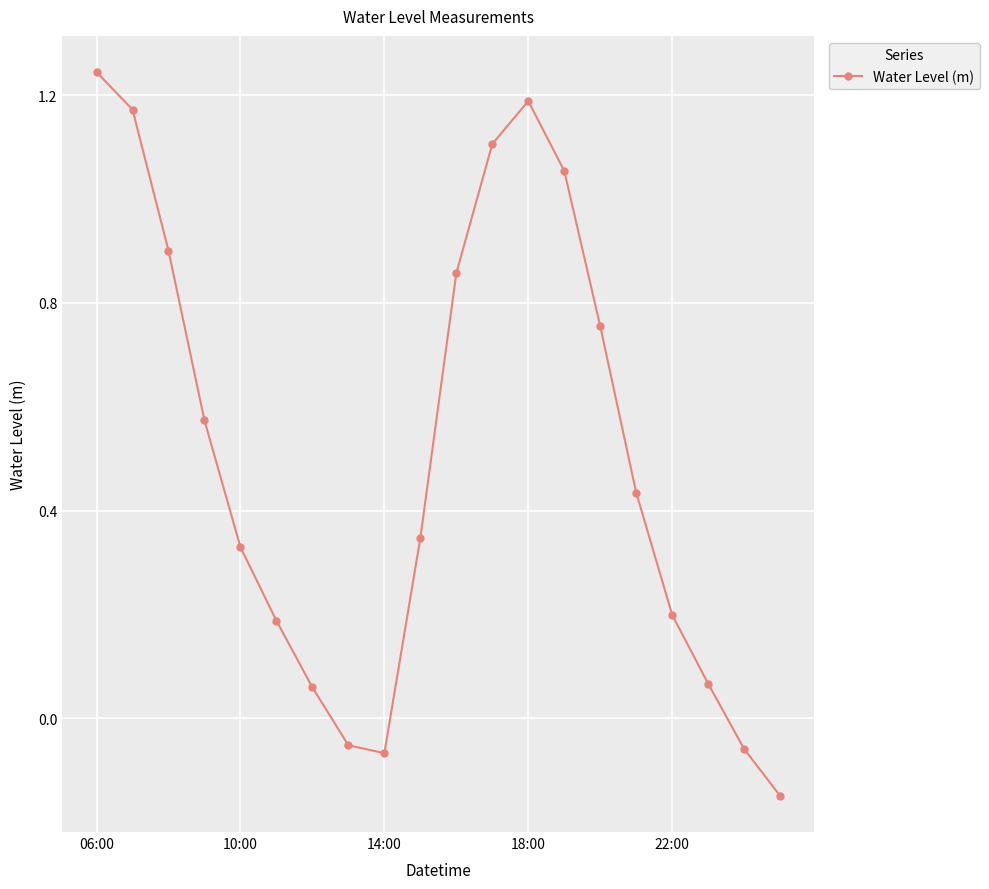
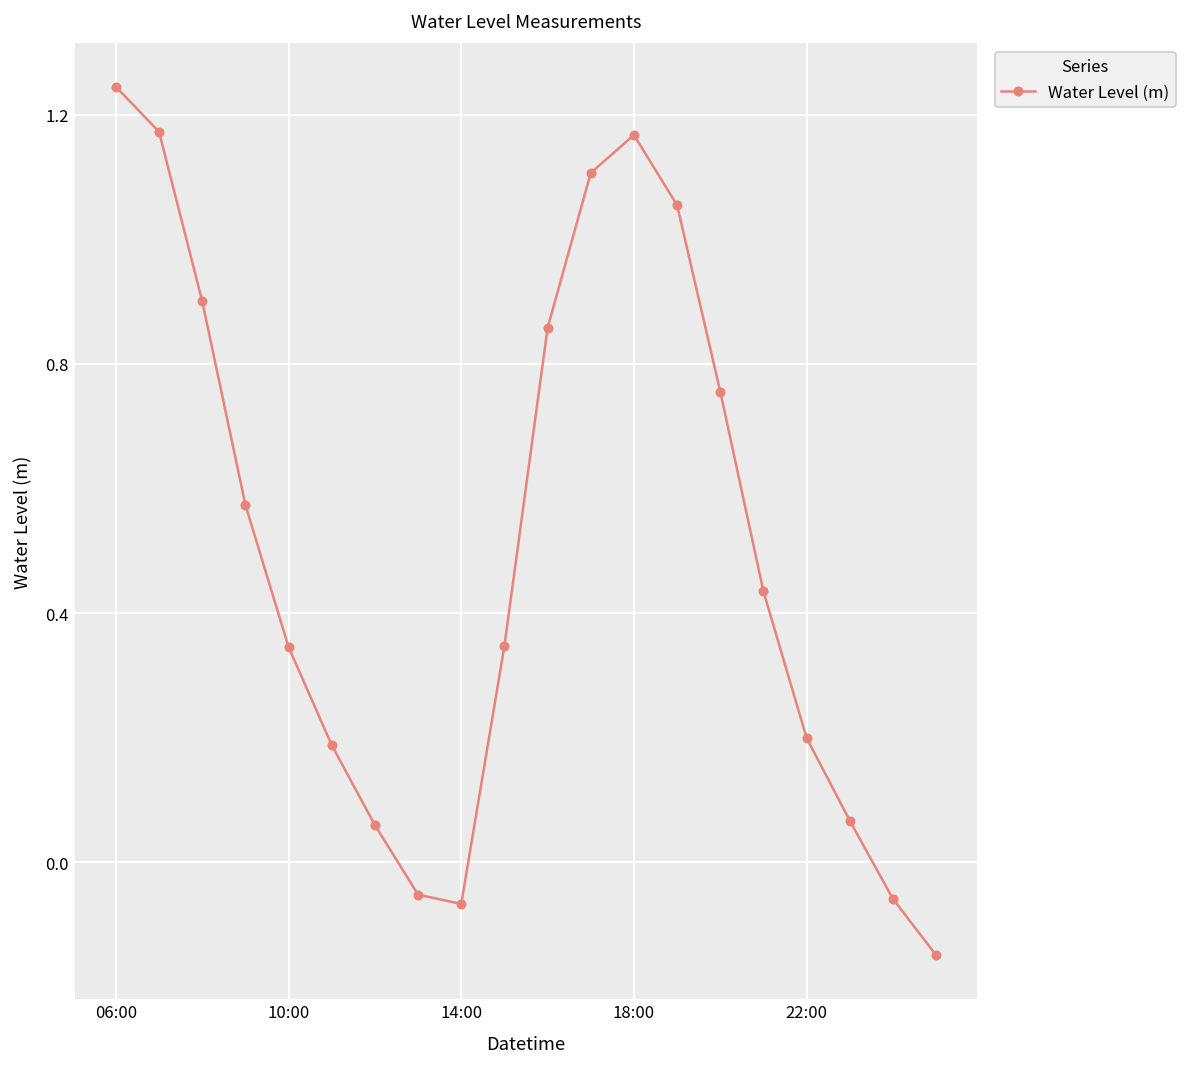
  {
    "06:00": 1.24,
-   "10:00": 0.33,
+   "10:00": 0.35,
    "14:00": -0.07,
-   "18:00": 1.19,
+   "18:00": 1.17,
    "22:00": 0.20
  }
